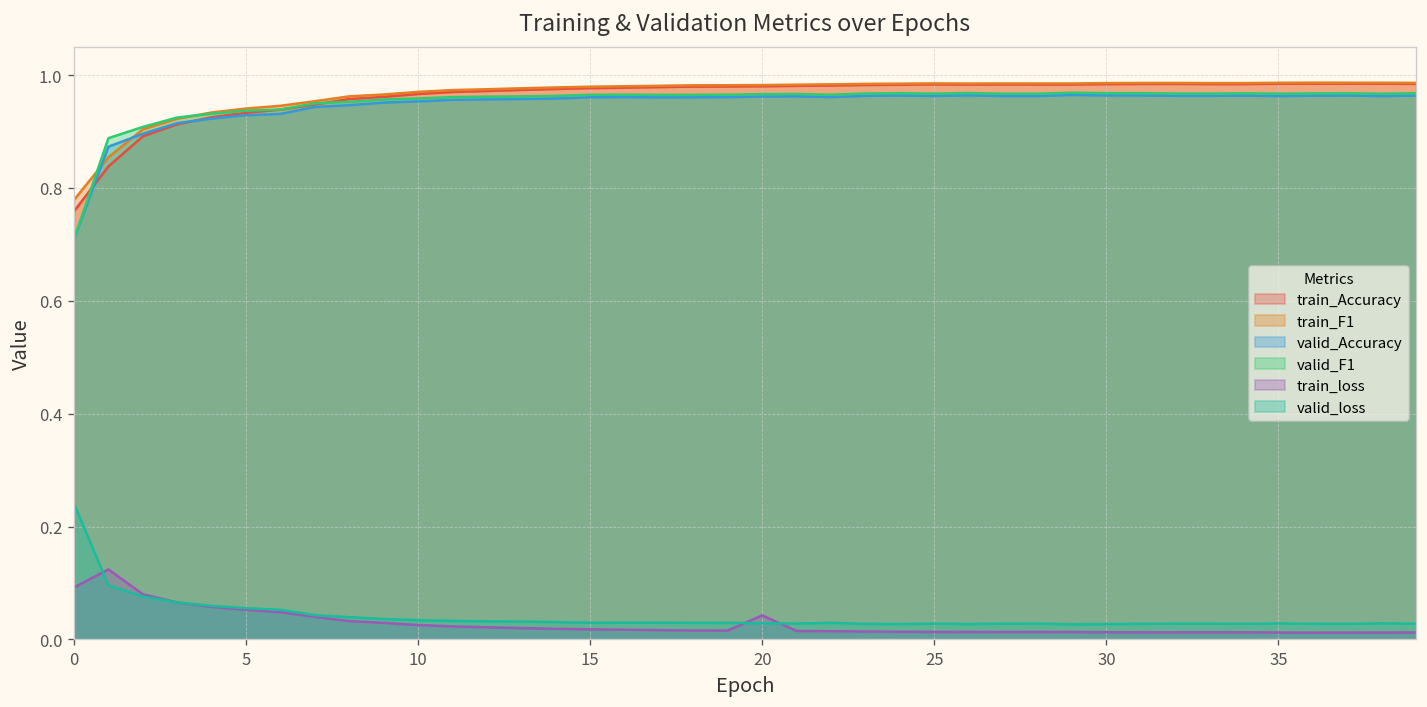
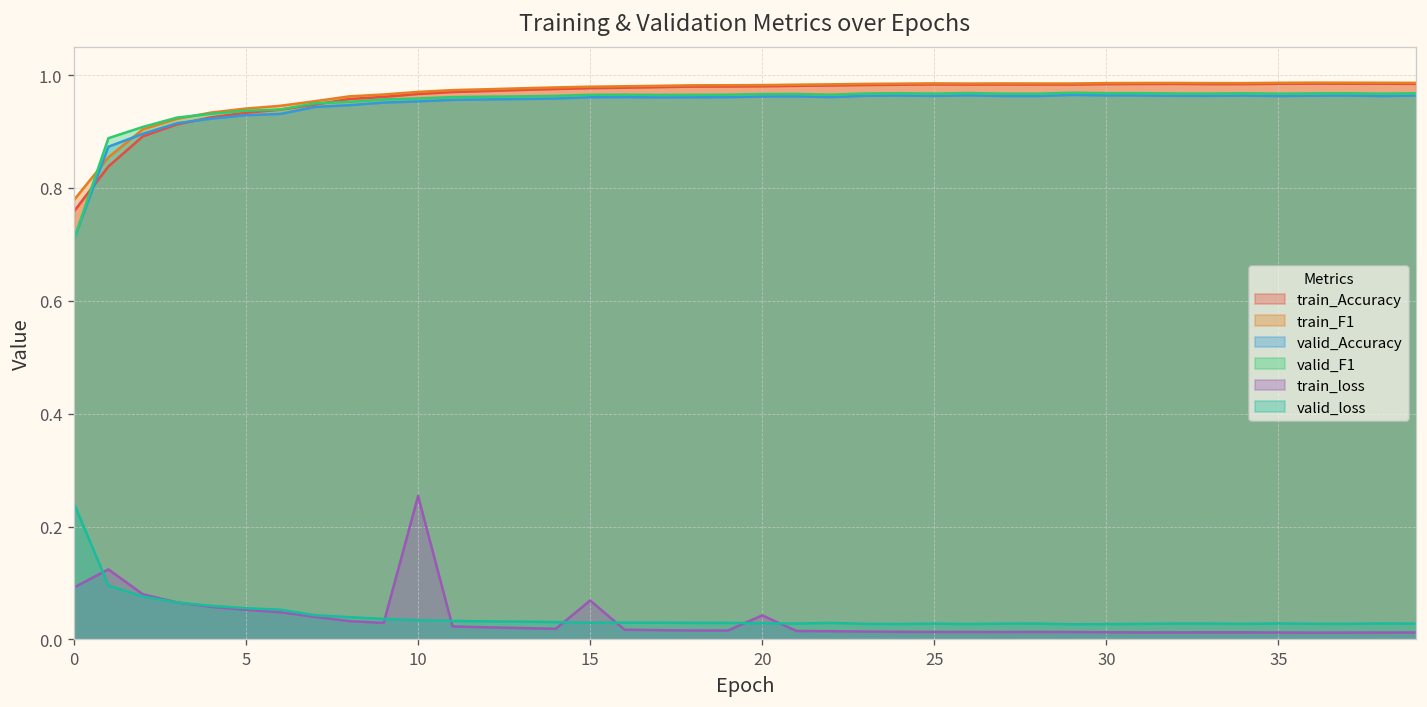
  {
    "train_loss": {
      "0": 0.09,
-     "10": 0.03,
-     "15": 0.02,
+     "10": 0.25,
+     "15": 0.07,
      "20": 0.04,
      "25": 0.01,
      "30": 0.01,
      "35": 0.01
    }
  }
